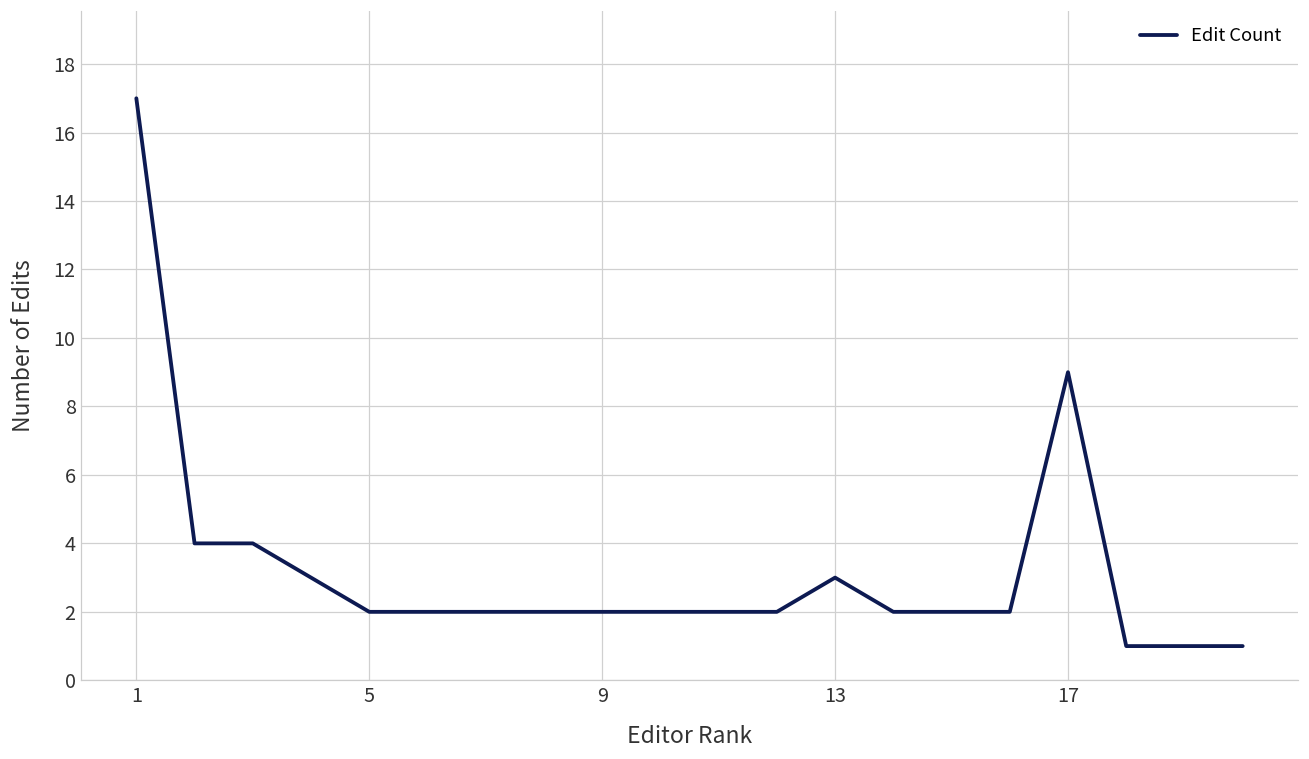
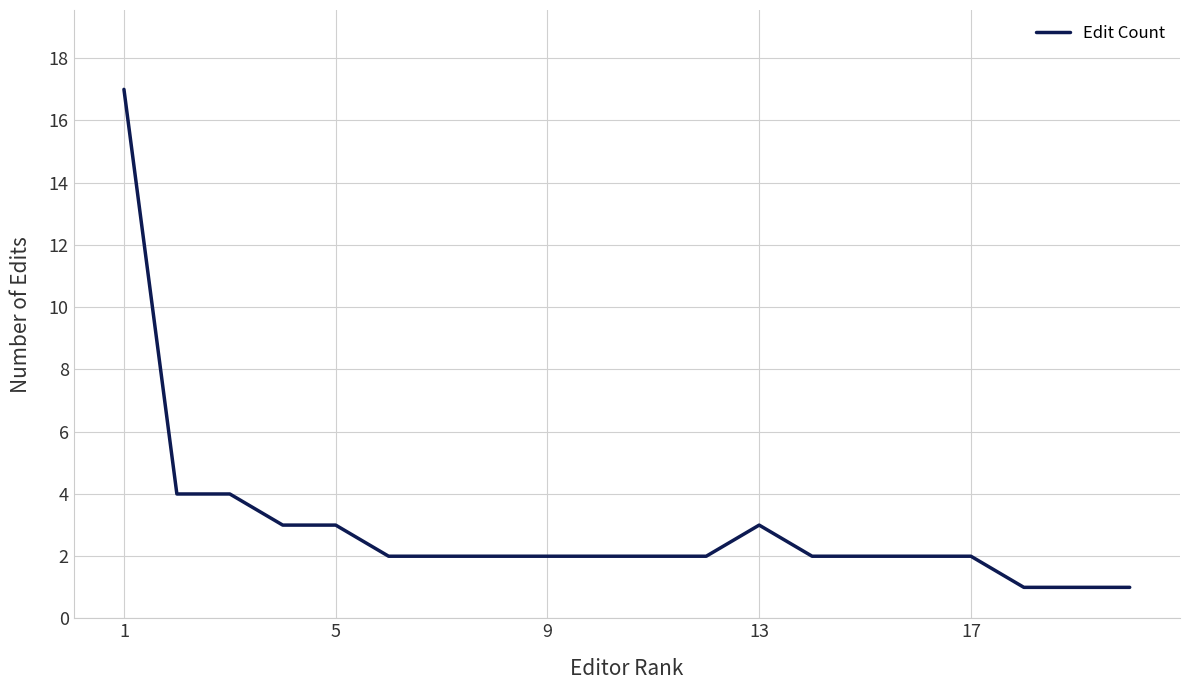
  {
    "1": 17,
-   "5": 2,
+   "5": 3,
    "9": 2,
    "13": 3,
-   "17": 9
+   "17": 2
  }
